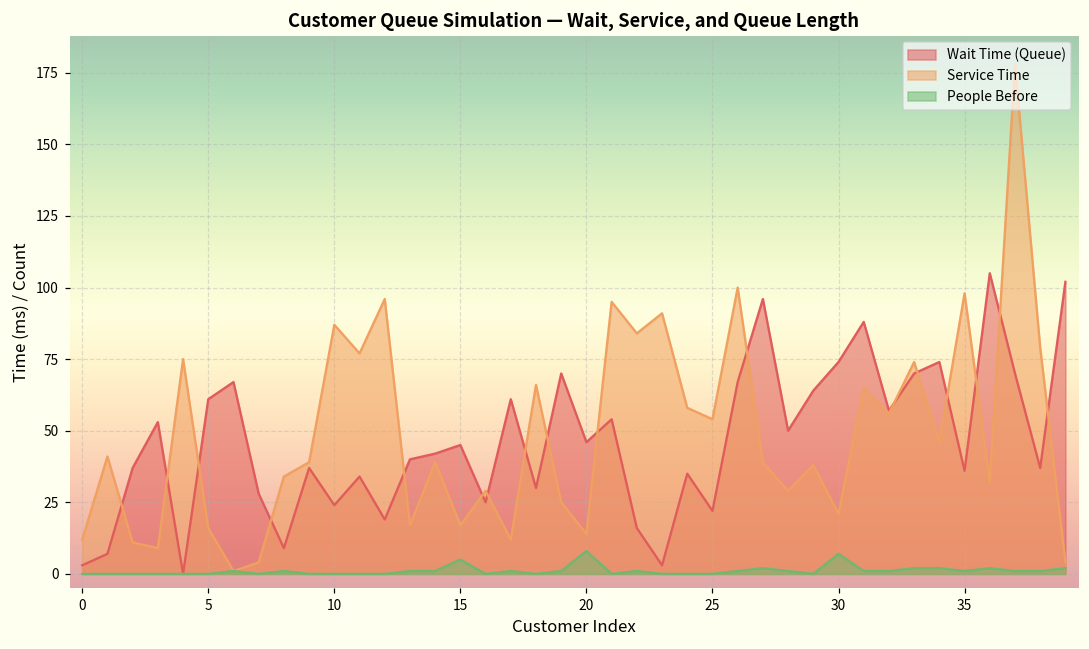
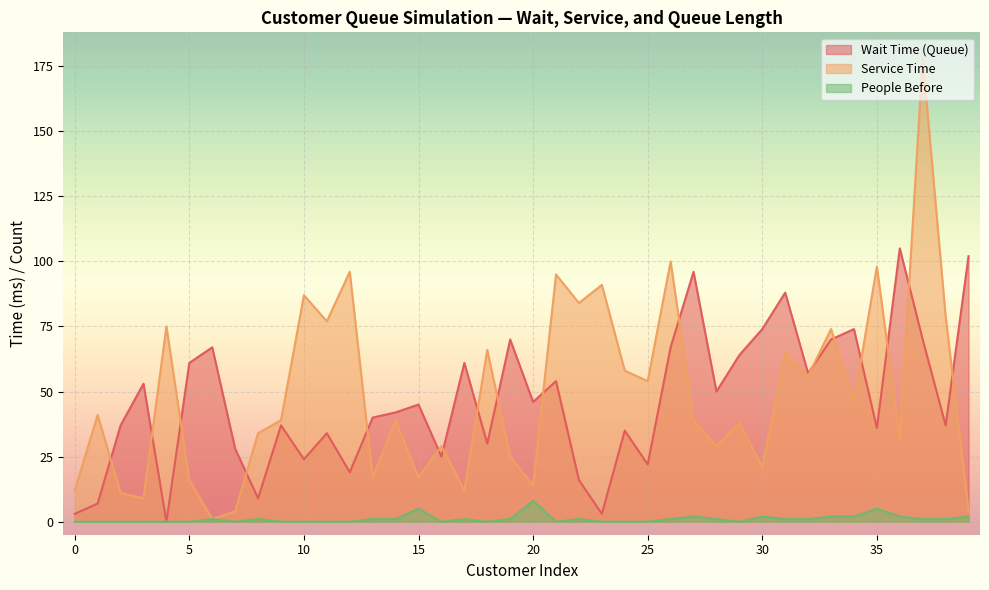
  {
    "People Before": {
      "0": 0,
      "5": 0,
      "10": 0,
      "15": 5,
      "20": 8,
      "25": 0,
-     "30": 7,
-     "35": 1
+     "30": 2,
+     "35": 5
    }
  }
